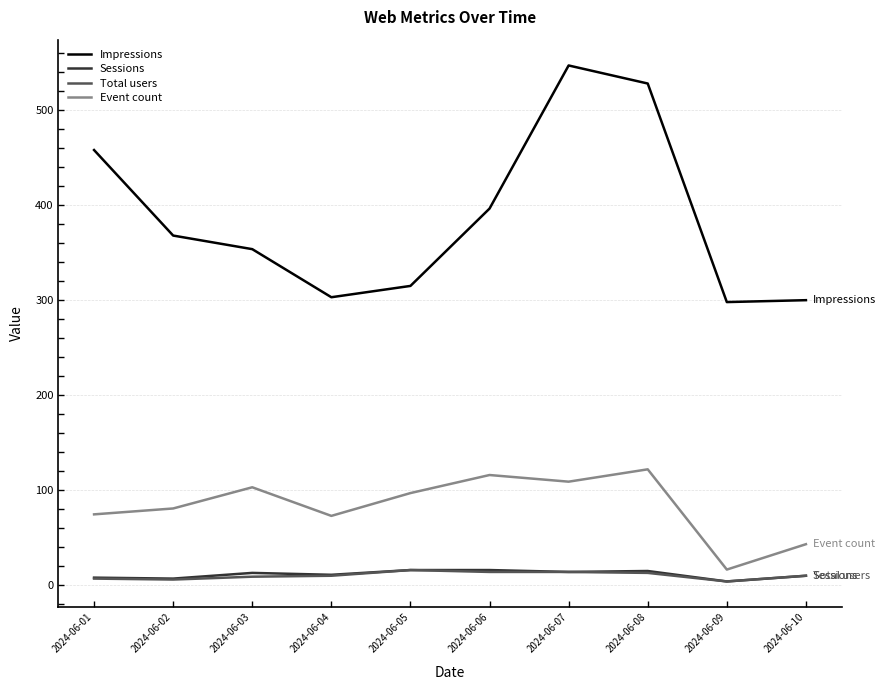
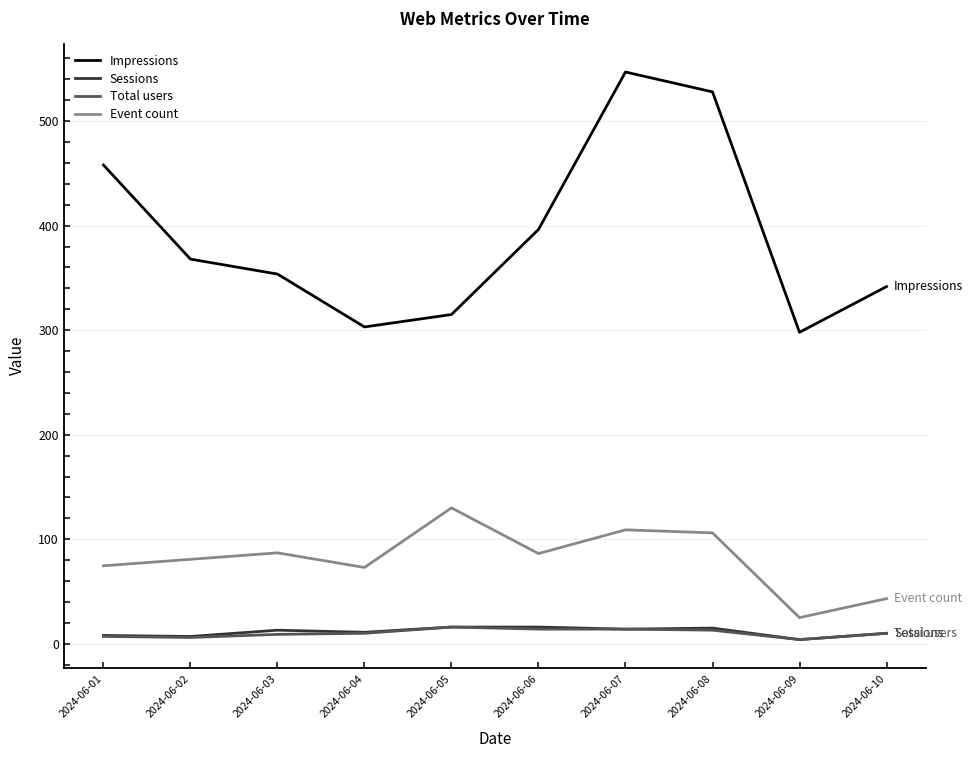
  {
    "Impressions": {
      "2024-06-01": 460,
      "2024-06-02": 370,
      "2024-06-03": 350,
      "2024-06-04": 300,
      "2024-06-05": 320,
      "2024-06-06": 400,
      "2024-06-07": 550,
      "2024-06-08": 530,
      "2024-06-09": 300,
-     "2024-06-10": 300
+     "2024-06-10": 340
    },
    "Event count": {
      "2024-06-01": 70,
      "2024-06-02": 80,
-     "2024-06-03": 100,
+     "2024-06-03": 90,
      "2024-06-04": 70,
-     "2024-06-05": 100,
-     "2024-06-06": 120,
+     "2024-06-05": 130,
+     "2024-06-06": 90,
      "2024-06-07": 110,
-     "2024-06-08": 120,
-     "2024-06-09": 20,
+     "2024-06-08": 110,
+     "2024-06-09": 30,
      "2024-06-10": 40
    }
  }
